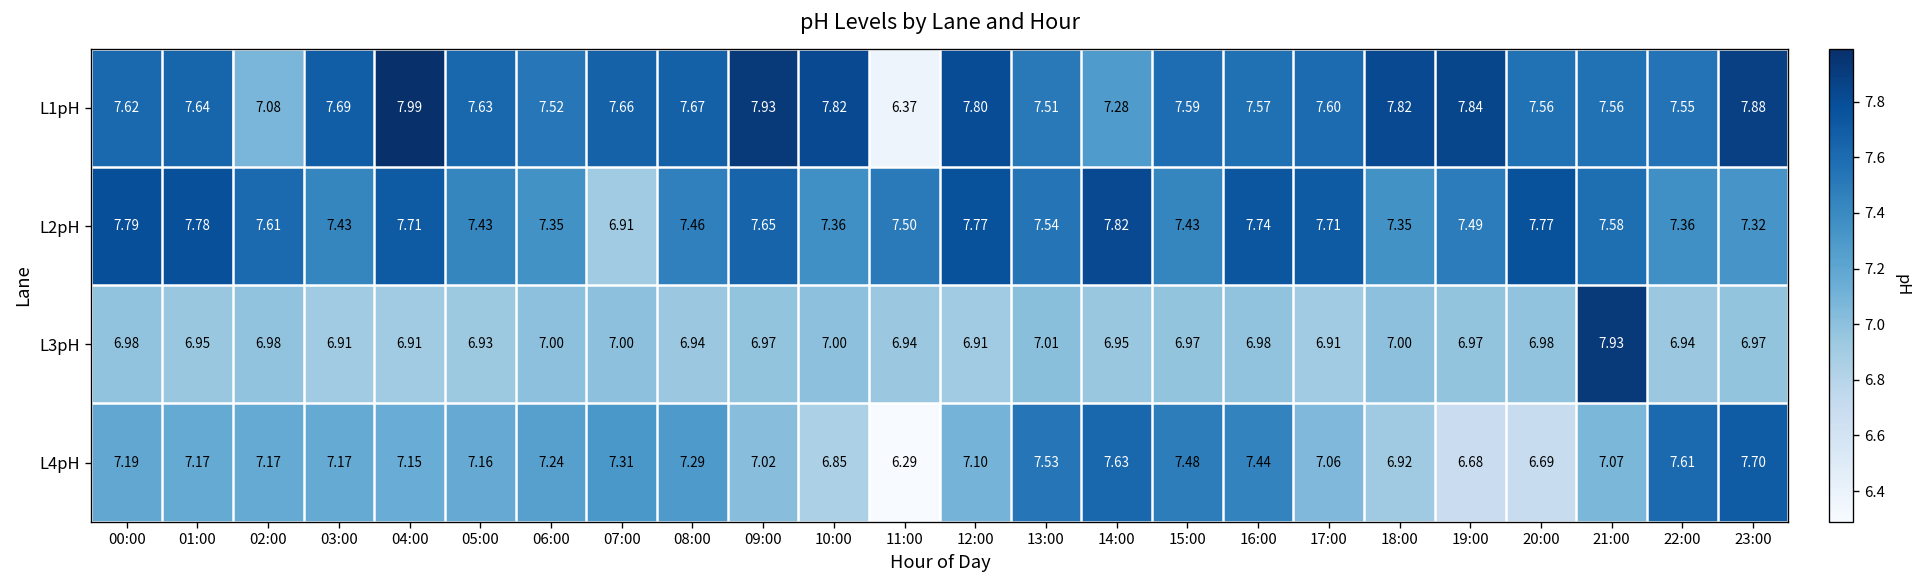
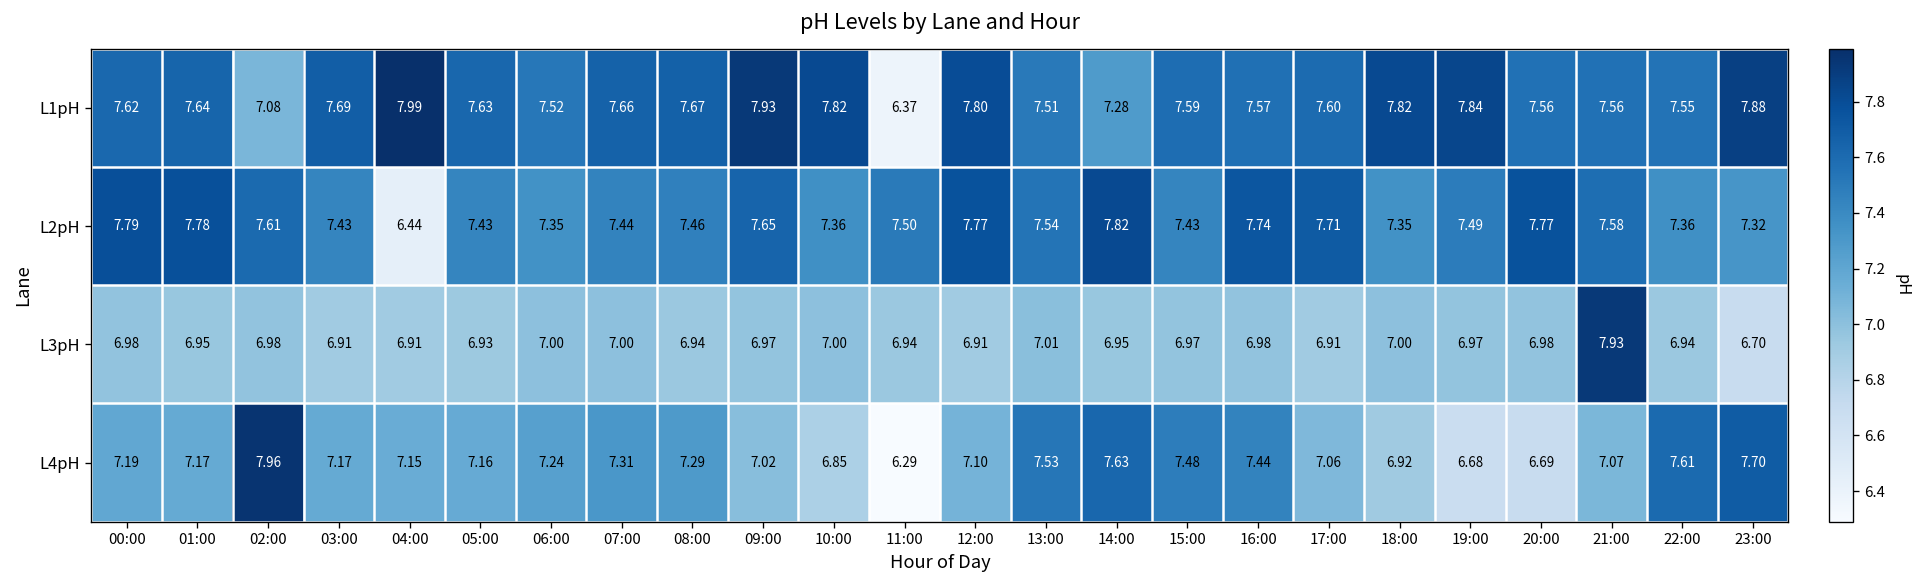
  {
    "L1pH": {
      "00:00": 7.62,
      "01:00": 7.64,
      "02:00": 7.08,
      "03:00": 7.69,
      "04:00": 7.99,
      "05:00": 7.63,
      "06:00": 7.52,
      "07:00": 7.66,
      "08:00": 7.67,
      "09:00": 7.93,
      "10:00": 7.82,
      "11:00": 6.37,
      "12:00": 7.80,
      "13:00": 7.51,
      "14:00": 7.28,
      "15:00": 7.59,
      "16:00": 7.57,
      "17:00": 7.60,
      "18:00": 7.82,
      "19:00": 7.84,
      "20:00": 7.56,
      "21:00": 7.56,
      "22:00": 7.55,
      "23:00": 7.88
    },
    "L2pH": {
      "00:00": 7.79,
      "01:00": 7.78,
      "02:00": 7.61,
      "03:00": 7.43,
-     "04:00": 7.71,
+     "04:00": 6.44,
      "05:00": 7.43,
      "06:00": 7.35,
-     "07:00": 6.91,
+     "07:00": 7.44,
      "08:00": 7.46,
      "09:00": 7.65,
      "10:00": 7.36,
      "11:00": 7.50,
      "12:00": 7.77,
      "13:00": 7.54,
      "14:00": 7.82,
      "15:00": 7.43,
      "16:00": 7.74,
      "17:00": 7.71,
      "18:00": 7.35,
      "19:00": 7.49,
      "20:00": 7.77,
      "21:00": 7.58,
      "22:00": 7.36,
      "23:00": 7.32
    },
    "L3pH": {
      "00:00": 6.98,
      "01:00": 6.95,
      "02:00": 6.98,
      "03:00": 6.91,
      "04:00": 6.91,
      "05:00": 6.93,
      "06:00": 7.00,
      "07:00": 7.00,
      "08:00": 6.94,
      "09:00": 6.97,
      "10:00": 7.00,
      "11:00": 6.94,
      "12:00": 6.91,
      "13:00": 7.01,
      "14:00": 6.95,
      "15:00": 6.97,
      "16:00": 6.98,
      "17:00": 6.91,
      "18:00": 7.00,
      "19:00": 6.97,
      "20:00": 6.98,
      "21:00": 7.93,
      "22:00": 6.94,
-     "23:00": 6.97
+     "23:00": 6.70
    },
    "L4pH": {
      "00:00": 7.19,
      "01:00": 7.17,
-     "02:00": 7.17,
+     "02:00": 7.96,
      "03:00": 7.17,
      "04:00": 7.15,
      "05:00": 7.16,
      "06:00": 7.24,
      "07:00": 7.31,
      "08:00": 7.29,
      "09:00": 7.02,
      "10:00": 6.85,
      "11:00": 6.29,
      "12:00": 7.10,
      "13:00": 7.53,
      "14:00": 7.63,
      "15:00": 7.48,
      "16:00": 7.44,
      "17:00": 7.06,
      "18:00": 6.92,
      "19:00": 6.68,
      "20:00": 6.69,
      "21:00": 7.07,
      "22:00": 7.61,
      "23:00": 7.70
    }
  }
